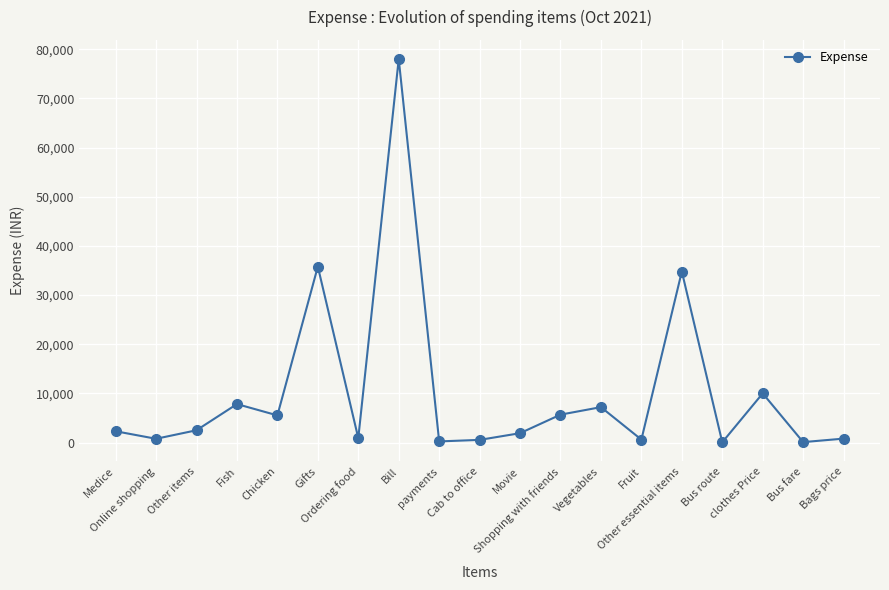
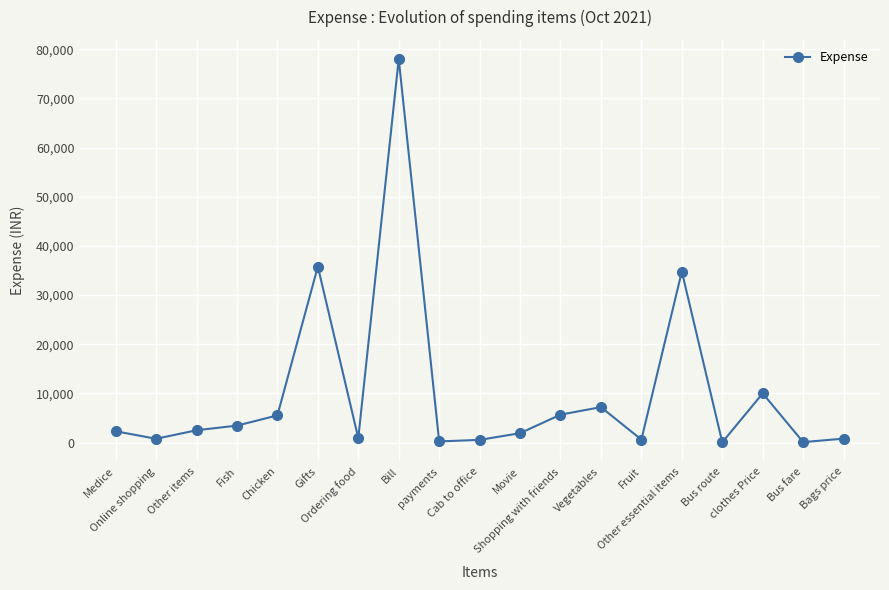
  {
    "Medice": "2,000",
    "Online shopping": "1,000",
    "Other items": "3,000",
-   "Fish": "8,000",
+   "Fish": "3,000",
    "Chicken": "6,000",
    "Gifts": "36,000",
    "Ordering food": "1,000",
    "Bill": "78,000",
    "payments": "0",
    "Cab to office": "1,000",
    "Movie": "2,000",
    "Shopping with friends": "6,000",
    "Vegetables": "7,000",
    "Fruit": "1,000",
    "Other essential items": "35,000",
    "Bus route": "0",
    "clothes Price": "10,000",
    "Bus fare": "0",
    "Bags price": "1,000"
  }
